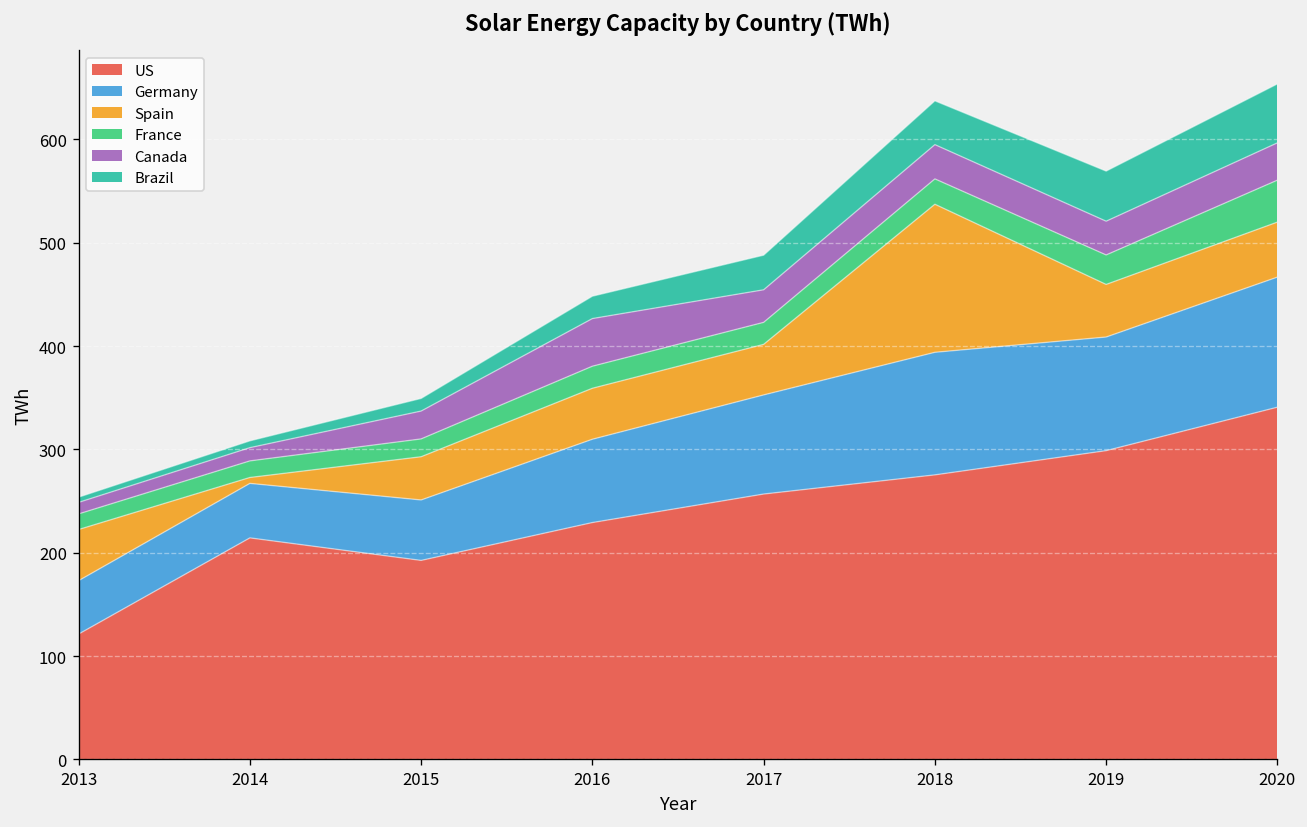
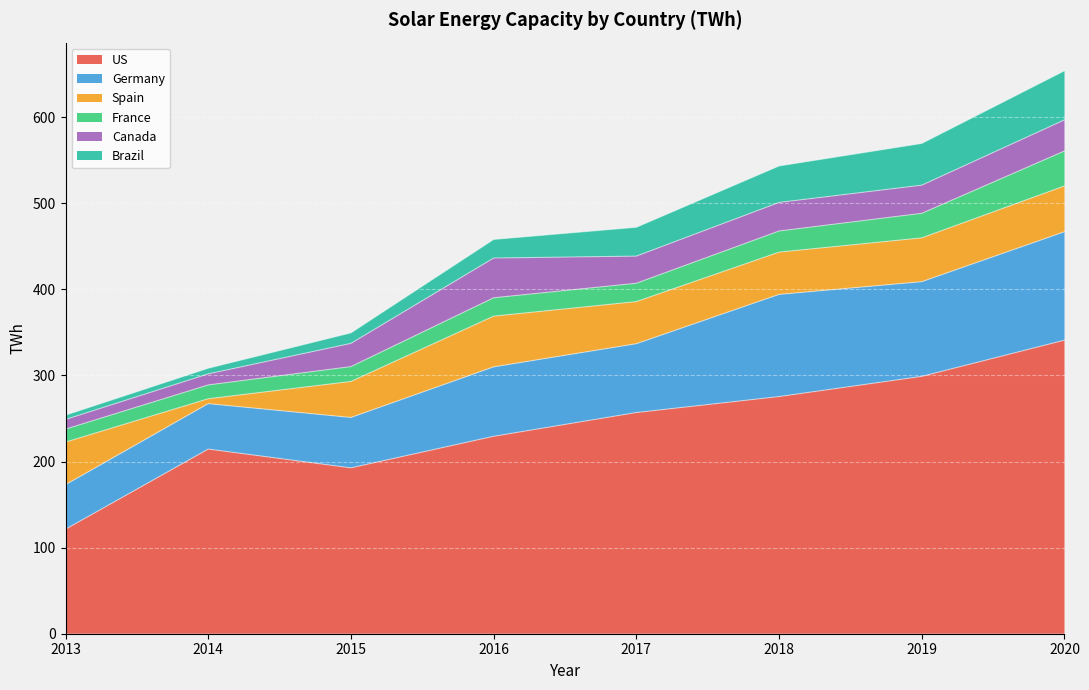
  {
    "US": {
      "2013": 120,
      "2014": 210,
      "2015": 190,
      "2016": 230,
      "2017": 260,
      "2018": 280,
      "2019": 300,
      "2020": 340
    },
    "Germany": {
      "2013": 50,
      "2014": 50,
      "2015": 60,
      "2016": 80,
-     "2017": 100,
+     "2017": 80,
      "2018": 120,
      "2019": 110,
      "2020": 130
    },
    "Spain": {
      "2013": 50,
      "2014": 10,
      "2015": 40,
-     "2016": 50,
+     "2016": 60,
      "2017": 50,
-     "2018": 140,
+     "2018": 50,
      "2019": 50,
      "2020": 50
    },
    "Canada": {
      "2013": 10,
      "2014": 10,
      "2015": 30,
      "2016": 50,
      "2017": 30,
      "2018": 30,
      "2019": 30,
      "2020": 40
    }
  }
